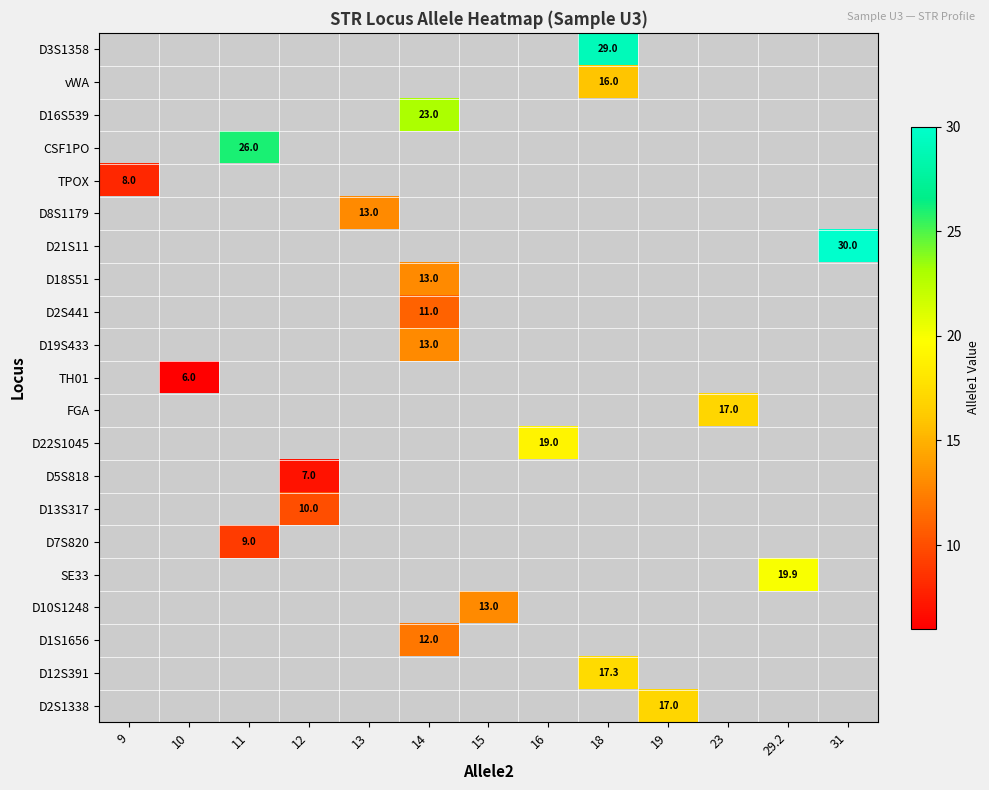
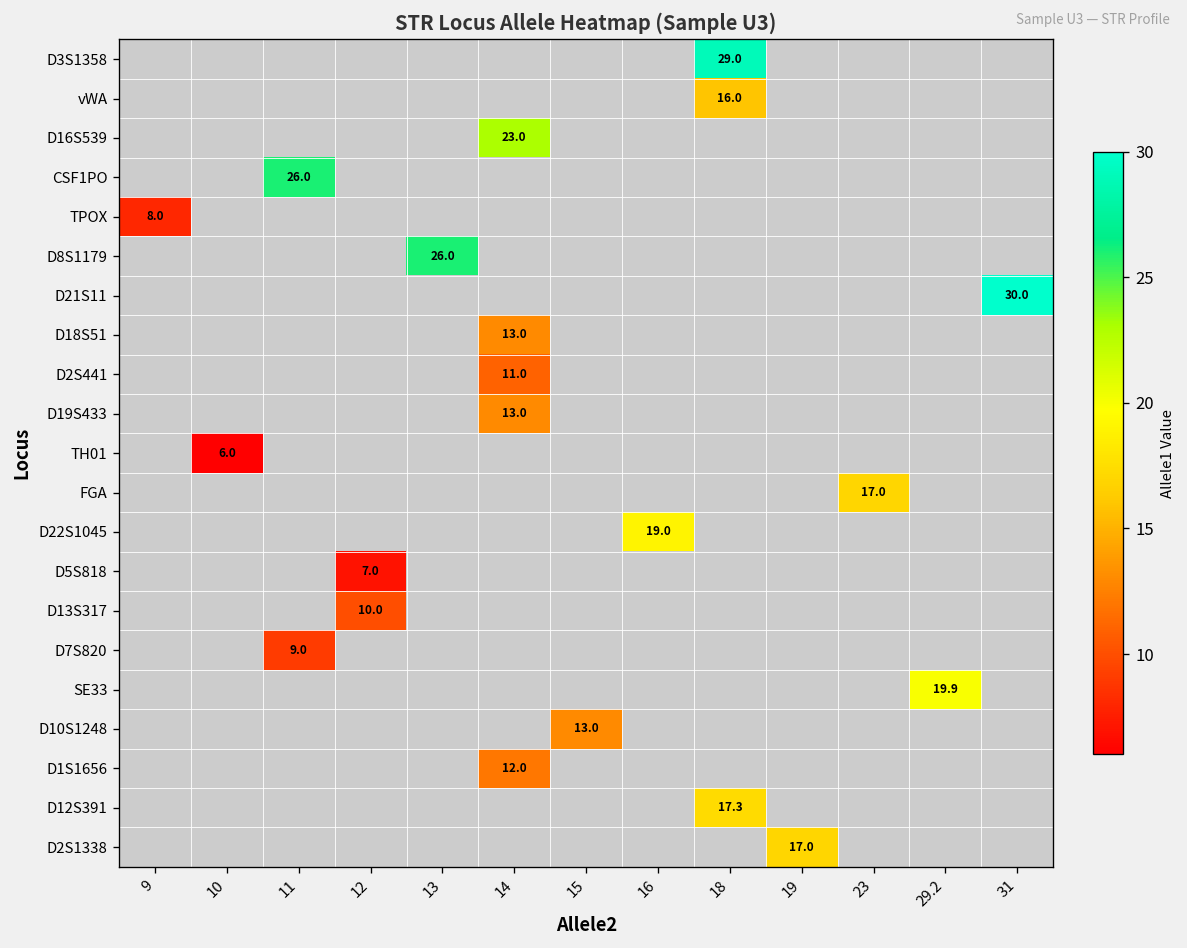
  {
    "D3S1358": {
      "18": 29.0
    },
    "vWA": {
      "18": 16.0
    },
    "D16S539": {
      "14": 23.0
    },
    "CSF1PO": {
      "11": 26.0
    },
    "TPOX": {
      "9": 8.0
    },
    "D8S1179": {
-     "13": 13.0
+     "13": 26.0
    },
    "D21S11": {
      "31": 30.0
    },
    "D18S51": {
      "14": 13.0
    },
    "D2S441": {
      "14": 11.0
    },
    "D19S433": {
      "14": 13.0
    },
    "TH01": {
      "10": 6.0
    },
    "FGA": {
      "23": 17.0
    },
    "D22S1045": {
      "16": 19.0
    },
    "D5S818": {
      "12": 7.0
    },
    "D13S317": {
      "12": 10.0
    },
    "D7S820": {
      "11": 9.0
    },
    "SE33": {
      "29.2": 19.9
    },
    "D10S1248": {
      "15": 13.0
    },
    "D1S1656": {
      "14": 12.0
    },
    "D12S391": {
      "18": 17.3
    },
    "D2S1338": {
      "19": 17.0
    }
  }
